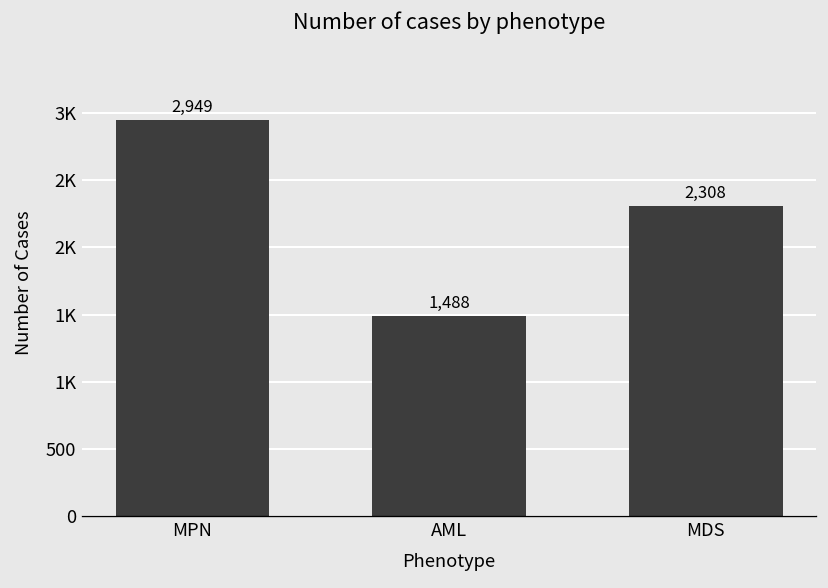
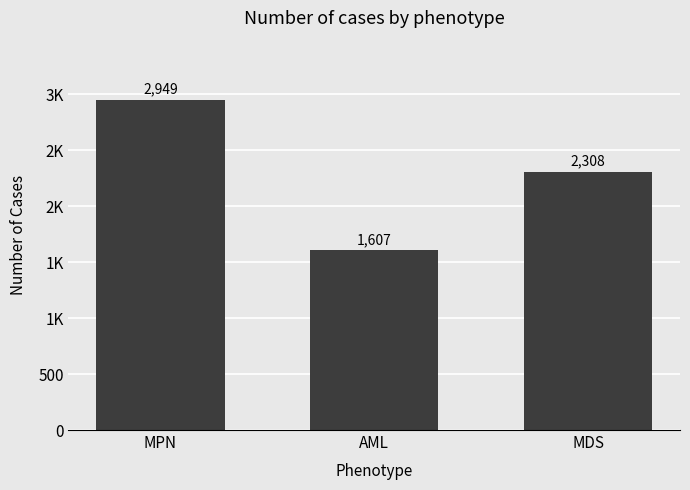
  {
    "MPN": "2,949",
-   "AML": "1,488",
+   "AML": "1,607",
    "MDS": "2,308"
  }
